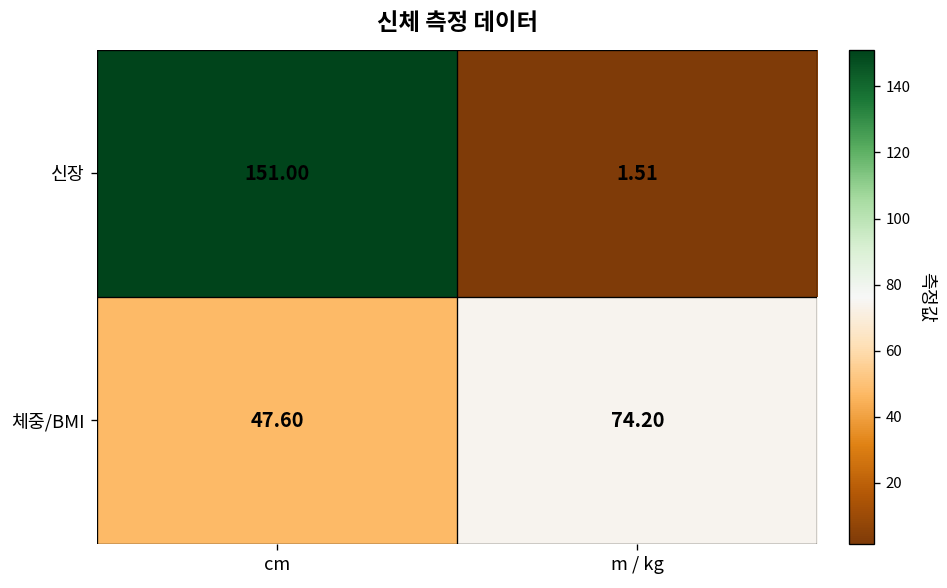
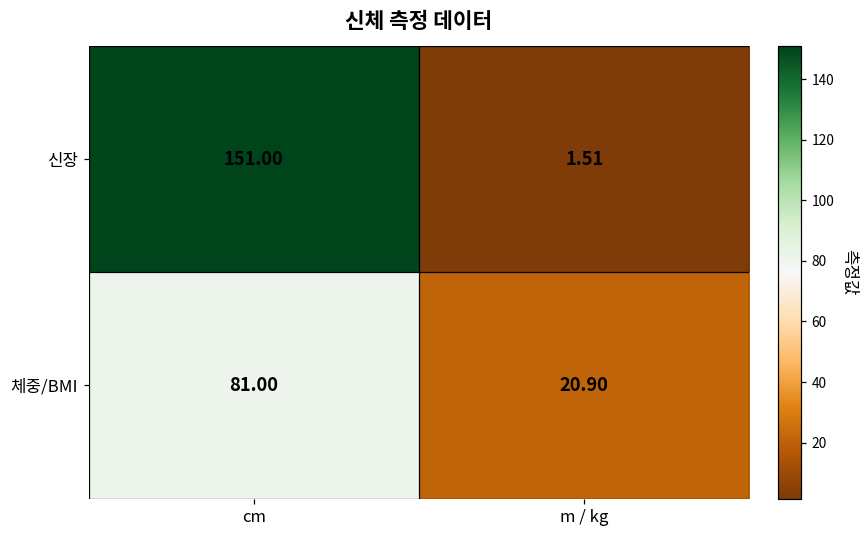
  {
    "신장": {
      "cm": 151.00,
      "m / kg": 1.51
    },
    "체중/BMI": {
-     "cm": 47.60,
-     "m / kg": 74.20
+     "cm": 81.00,
+     "m / kg": 20.90
    }
  }
